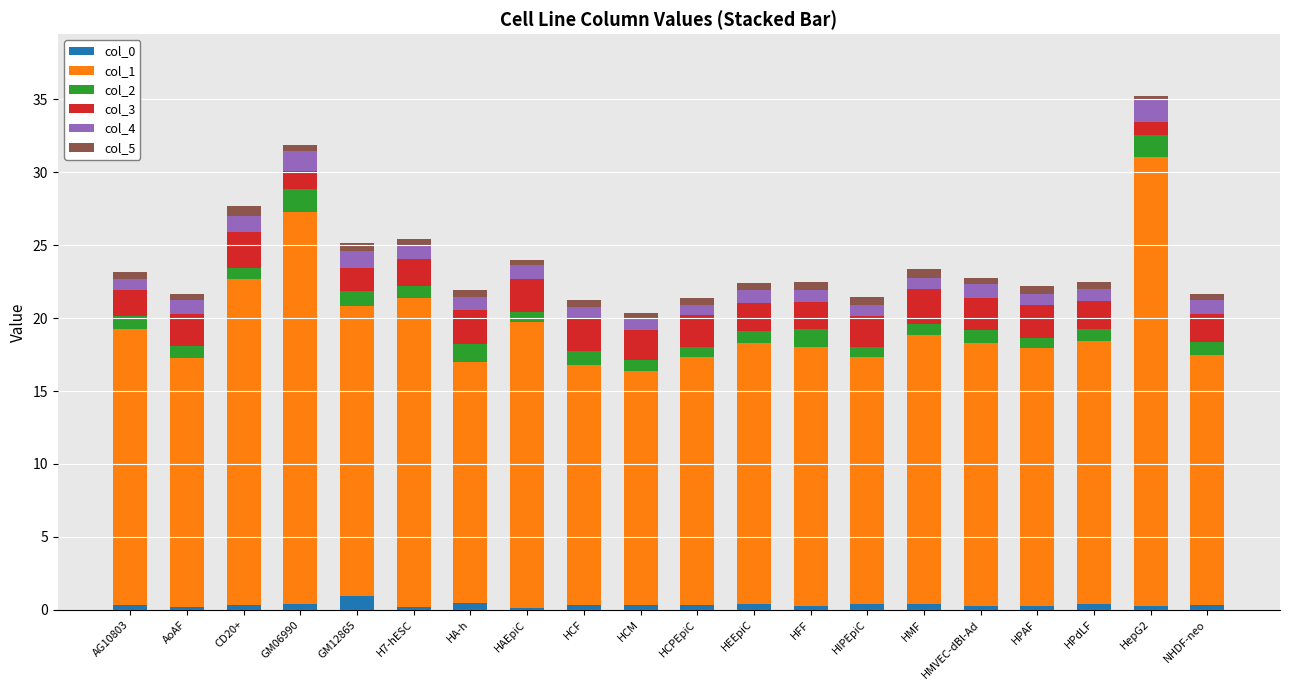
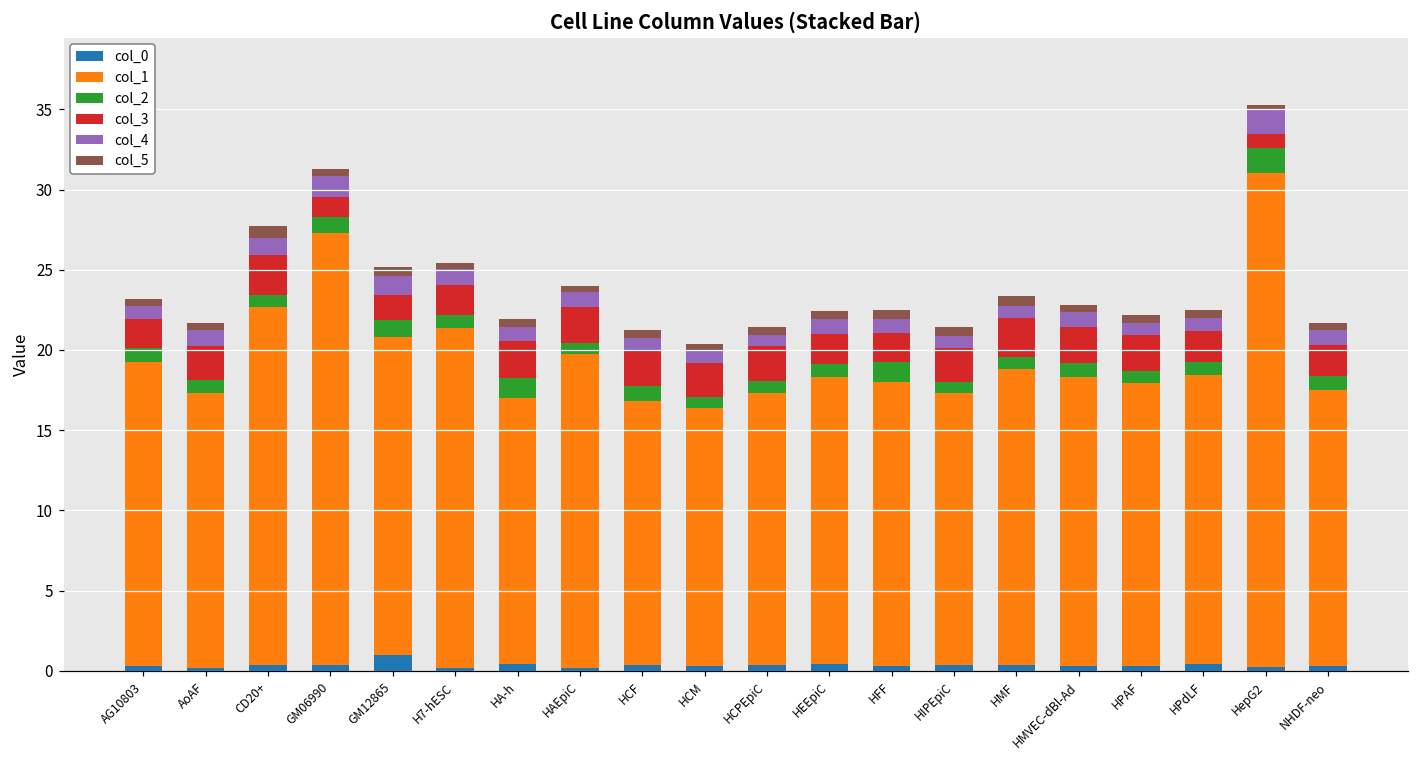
  {
    "col_0": {
      "AG10803": 0.3,
      "AoAF": 0.2,
      "CD20+": 0.3,
      "GM06990": 0.4,
      "GM12865": 0.9,
      "H7-hESC": 0.2,
      "HA-h": 0.4,
      "HCF": 0.4,
      "HCM": 0.3,
      "HCPEpiC": 0.3,
      "HEEpiC": 0.4,
      "HFF": 0.3,
      "HIPEpiC": 0.4,
      "HMF": 0.4,
      "HMVEC-dBl-Ad": 0.3,
      "HPAF": 0.3,
      "HPdLF": 0.4,
      "HepG2": 0.2,
      "NHDF-neo": 0.3
    },
    "col_1": {
      "AG10803": 19.0,
      "AoAF": 17.1,
      "CD20+": 22.3,
      "GM06990": 26.9,
      "GM12865": 19.9,
      "H7-hESC": 21.2,
      "HA-h": 16.6,
      "HAEpiC": 19.6,
      "HCF": 16.4,
      "HCM": 16.1,
      "HCPEpiC": 17.0,
      "HEEpiC": 17.9,
      "HFF": 17.8,
      "HIPEpiC": 16.9,
      "HMF": 18.4,
      "HMVEC-dBl-Ad": 18.0,
      "HPAF": 17.6,
      "HPdLF": 18.0,
      "HepG2": 30.8,
      "NHDF-neo": 17.2
    },
    "col_2": {
      "AG10803": 0.8,
      "AoAF": 0.8,
      "CD20+": 0.8,
-     "GM06990": 1.6,
+     "GM06990": 1.0,
      "GM12865": 1.0,
      "H7-hESC": 0.8,
      "HA-h": 1.2,
      "HAEpiC": 0.7,
      "HCF": 1.0,
      "HCM": 0.7,
      "HCPEpiC": 0.7,
      "HEEpiC": 0.8,
      "HFF": 1.2,
      "HIPEpiC": 0.7,
      "HMF": 0.8,
      "HMVEC-dBl-Ad": 0.9,
      "HPAF": 0.7,
      "HPdLF": 0.8,
      "HepG2": 1.6,
      "NHDF-neo": 0.9
    },
    "col_3": {
      "AG10803": 1.8,
      "AoAF": 2.2,
      "CD20+": 2.5,
      "GM06990": 1.2,
      "GM12865": 1.6,
      "H7-hESC": 1.9,
      "HA-h": 2.3,
      "HAEpiC": 2.3,
      "HCF": 2.2,
      "HCM": 2.1,
      "HCPEpiC": 2.2,
      "HEEpiC": 1.9,
      "HFF": 1.8,
      "HIPEpiC": 2.1,
      "HMF": 2.4,
      "HMVEC-dBl-Ad": 2.2,
      "HPAF": 2.2,
      "HPdLF": 1.9,
      "HepG2": 0.8,
      "NHDF-neo": 1.9
    },
    "col_4": {
      "AG10803": 0.8,
      "AoAF": 1.0,
      "CD20+": 1.1,
      "GM06990": 1.3,
      "GM12865": 1.2,
      "H7-hESC": 1.0,
      "HA-h": 0.9,
      "HAEpiC": 0.9,
      "HCF": 0.8,
      "HCM": 0.8,
      "HCPEpiC": 0.7,
      "HEEpiC": 0.9,
      "HFF": 0.9,
      "HIPEpiC": 0.8,
      "HMF": 0.8,
      "HMVEC-dBl-Ad": 1.0,
      "HPAF": 0.8,
      "HPdLF": 0.8,
      "HepG2": 1.6,
      "NHDF-neo": 1.0
    },
    "col_5": {
      "AG10803": 0.5,
      "AoAF": 0.4,
      "CD20+": 0.7,
      "GM06990": 0.4,
      "GM12865": 0.5,
      "H7-hESC": 0.4,
      "HA-h": 0.5,
      "HAEpiC": 0.4,
      "HCF": 0.5,
      "HCM": 0.4,
      "HCPEpiC": 0.5,
      "HEEpiC": 0.5,
      "HFF": 0.6,
      "HIPEpiC": 0.6,
      "HMF": 0.6,
      "HMVEC-dBl-Ad": 0.4,
      "HPAF": 0.5,
      "HPdLF": 0.5,
      "HepG2": 0.2,
      "NHDF-neo": 0.4
    }
  }
